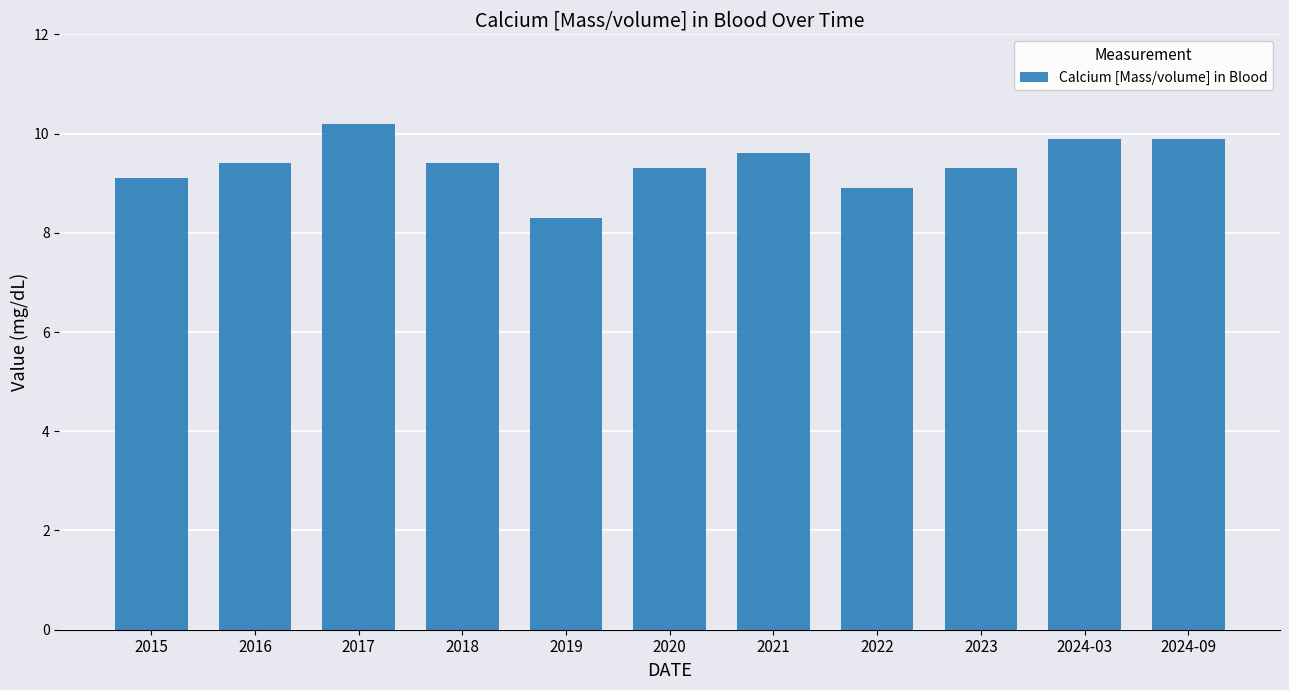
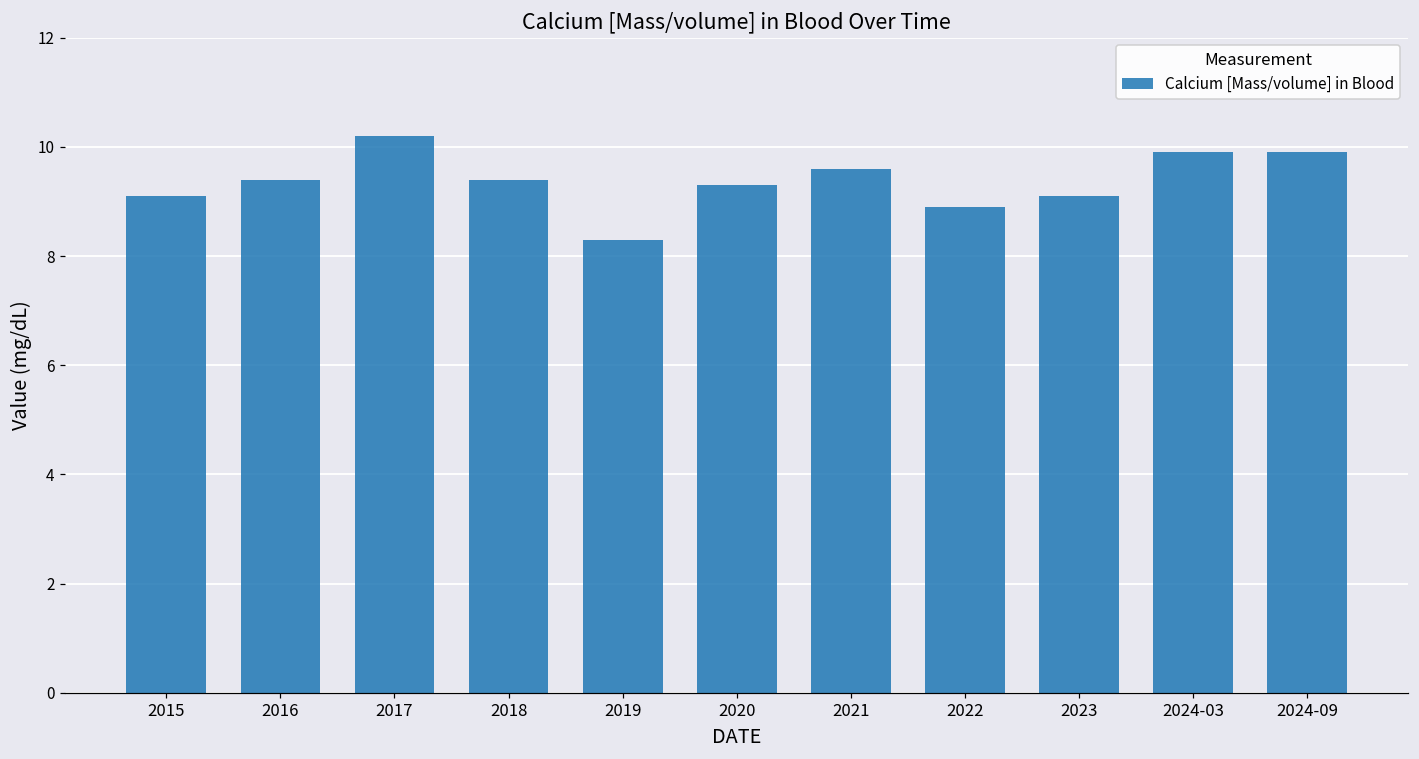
  {
    "2015": 9.1,
    "2016": 9.4,
    "2017": 10.2,
    "2018": 9.4,
    "2019": 8.3,
    "2020": 9.3,
    "2021": 9.6,
    "2022": 8.9,
-   "2023": 9.3,
+   "2023": 9.1,
    "2024-03": 9.9,
    "2024-09": 9.9
  }
